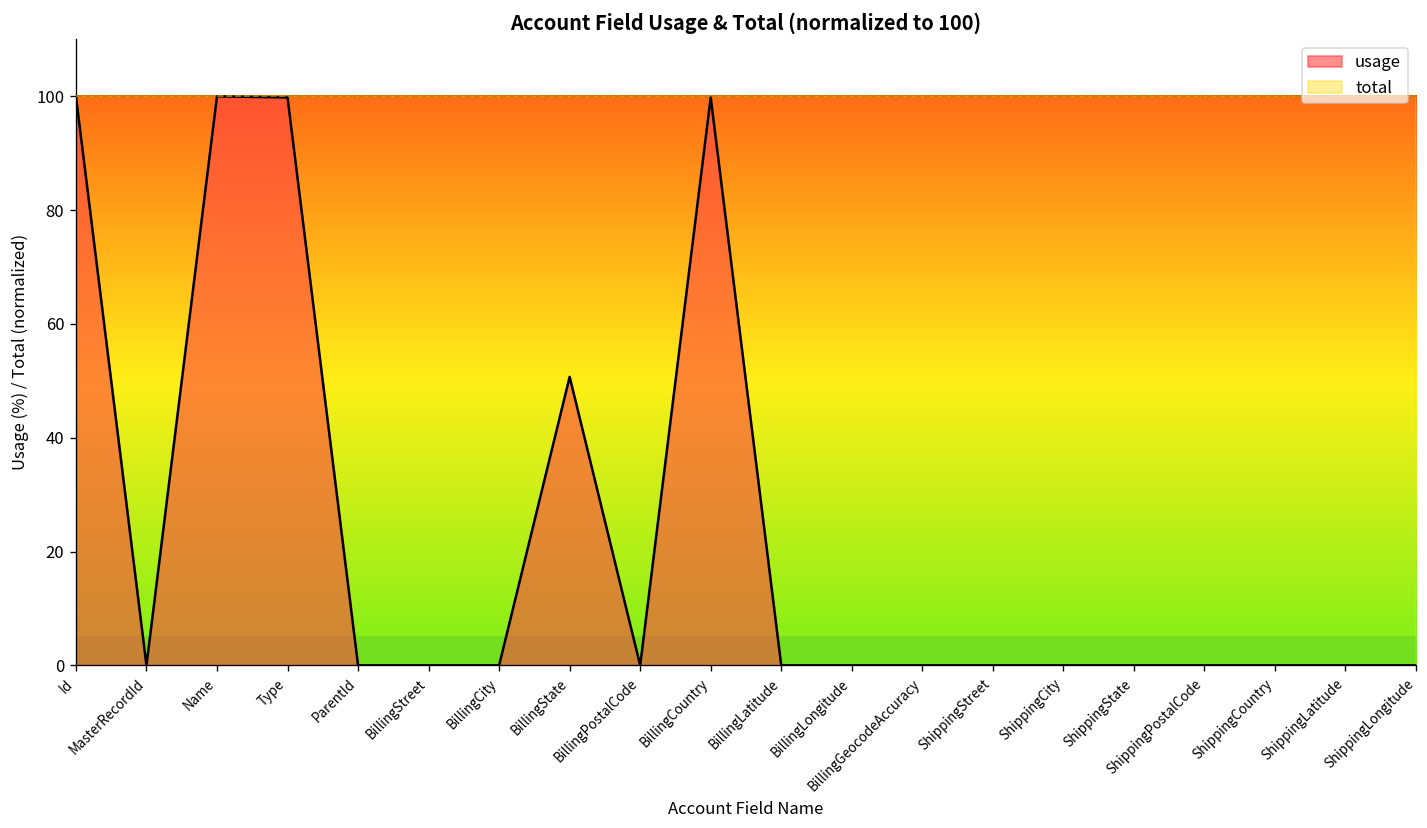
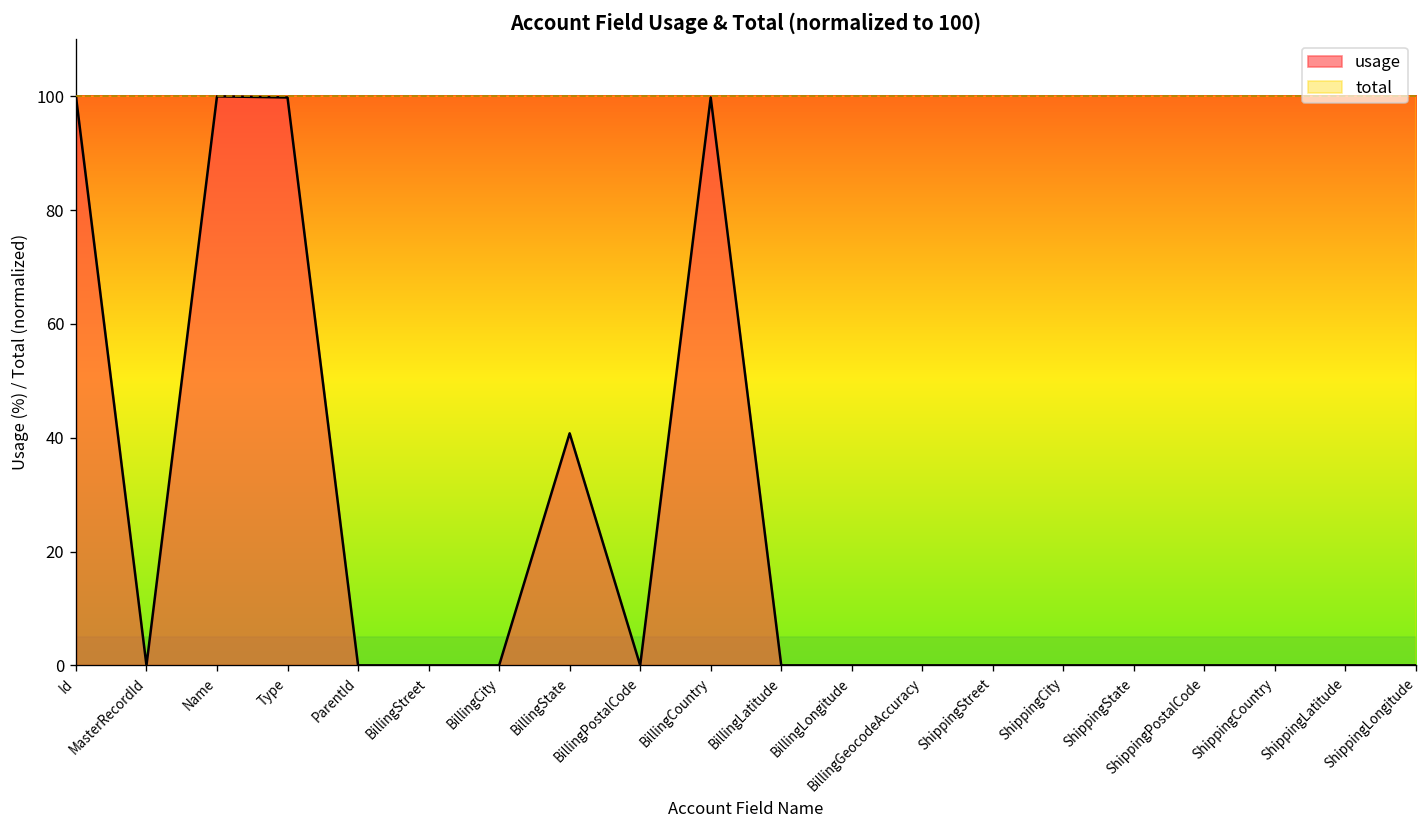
  {
    "usage": {
-     "BillingState": 51
+     "BillingState": 41
    },
    "total": {
      "MasterRecordId": 100,
      "ParentId": 100,
      "BillingStreet": 100,
      "BillingCity": 100,
      "BillingState": 100,
      "BillingPostalCode": 100,
      "BillingLatitude": 100,
      "BillingLongitude": 100,
      "BillingGeocodeAccuracy": 100,
      "ShippingStreet": 100,
      "ShippingCity": 100,
      "ShippingState": 100,
      "ShippingPostalCode": 100,
      "ShippingCountry": 100,
      "ShippingLongitude": 100
    }
  }
